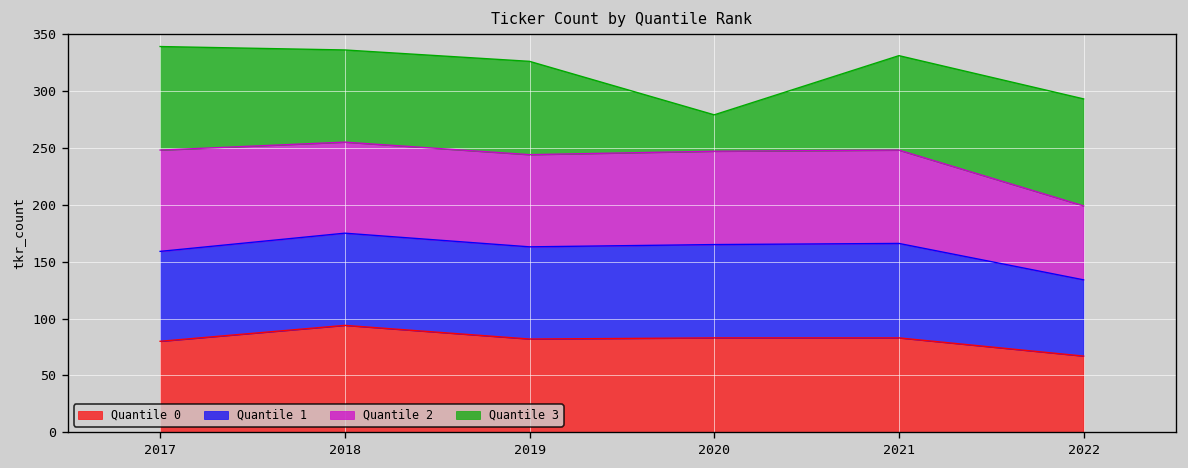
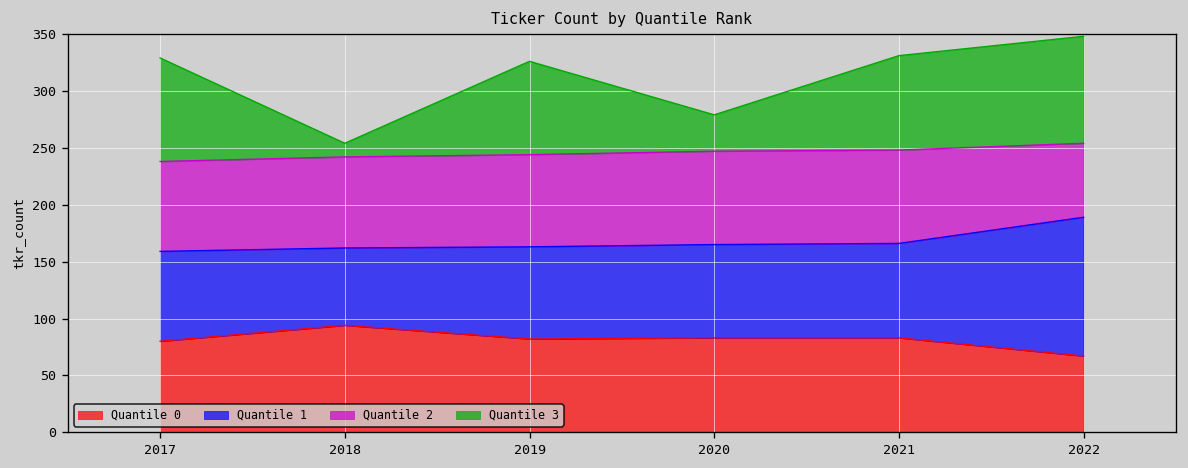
  {
    "Quantile 0": {
      "2017": 80,
      "2018": 90,
      "2019": 80,
      "2020": 80,
      "2021": 80,
      "2022": 70
    },
    "Quantile 1": {
      "2017": 80,
-     "2018": 80,
+     "2018": 70,
      "2019": 80,
      "2020": 80,
      "2021": 80,
-     "2022": 70
+     "2022": 120
    },
    "Quantile 2": {
-     "2017": 90,
+     "2017": 80,
      "2018": 80,
      "2019": 80,
      "2020": 80,
      "2021": 80,
      "2022": 70
    },
    "Quantile 3": {
      "2017": 90,
-     "2018": 80,
+     "2018": 10,
      "2019": 80,
      "2020": 30,
      "2021": 80,
      "2022": 90
    }
  }
